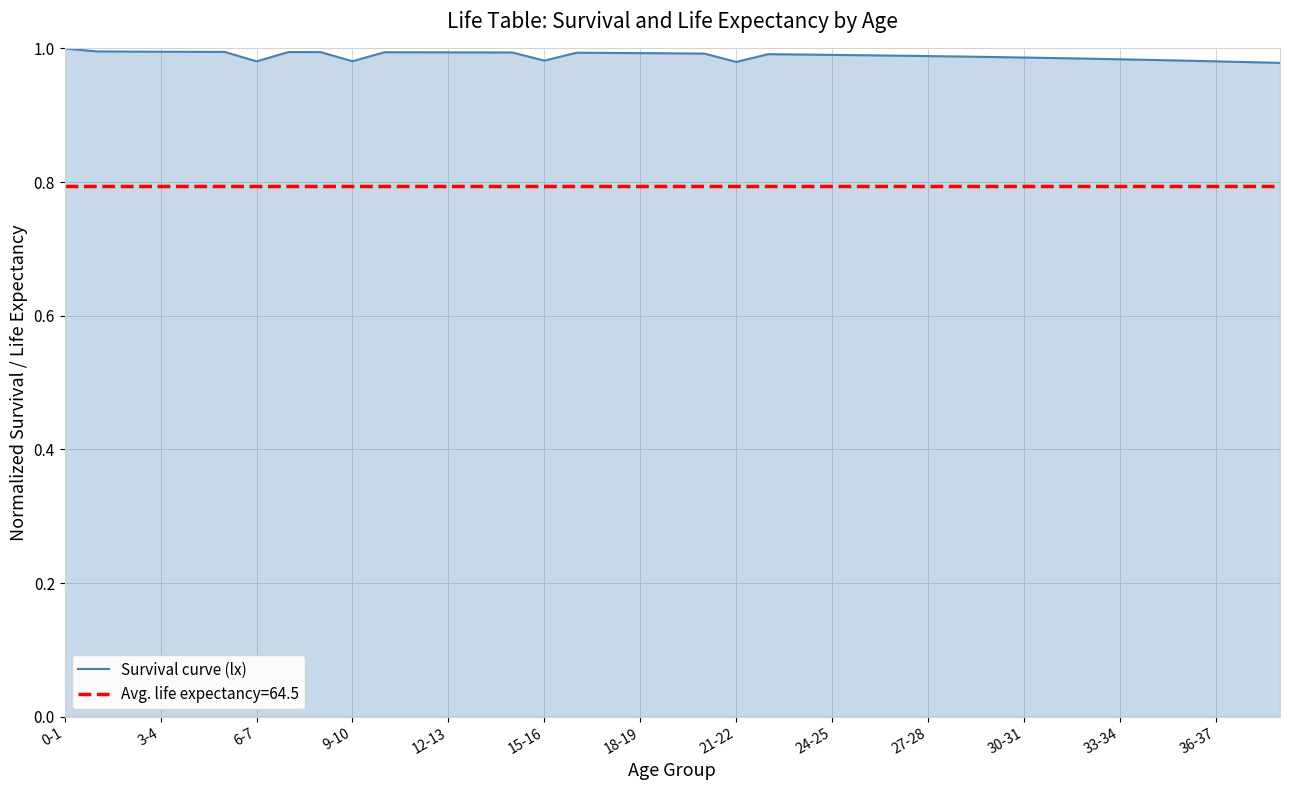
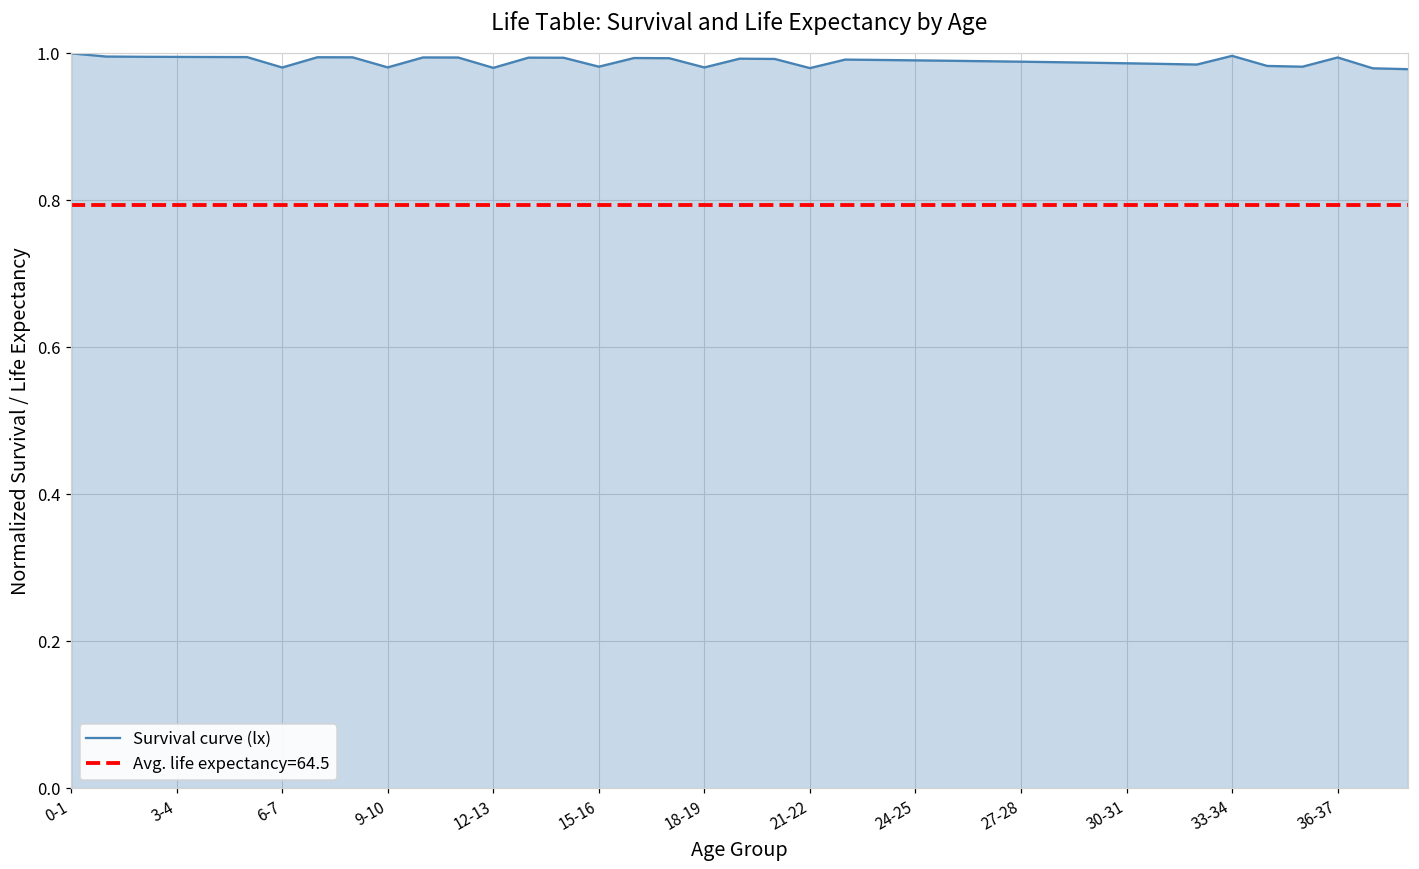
  {
    "0-1": 1.00,
    "3-4": 1.00,
    "6-7": 0.98,
    "9-10": 0.98,
-   "12-13": 0.99,
+   "12-13": 0.98,
    "15-16": 0.98,
-   "18-19": 0.99,
+   "18-19": 0.98,
    "21-22": 0.98,
    "24-25": 0.99,
    "27-28": 0.99,
    "30-31": 0.99,
-   "33-34": 0.98,
-   "36-37": 0.98
+   "33-34": 1.00,
+   "36-37": 0.99
  }
